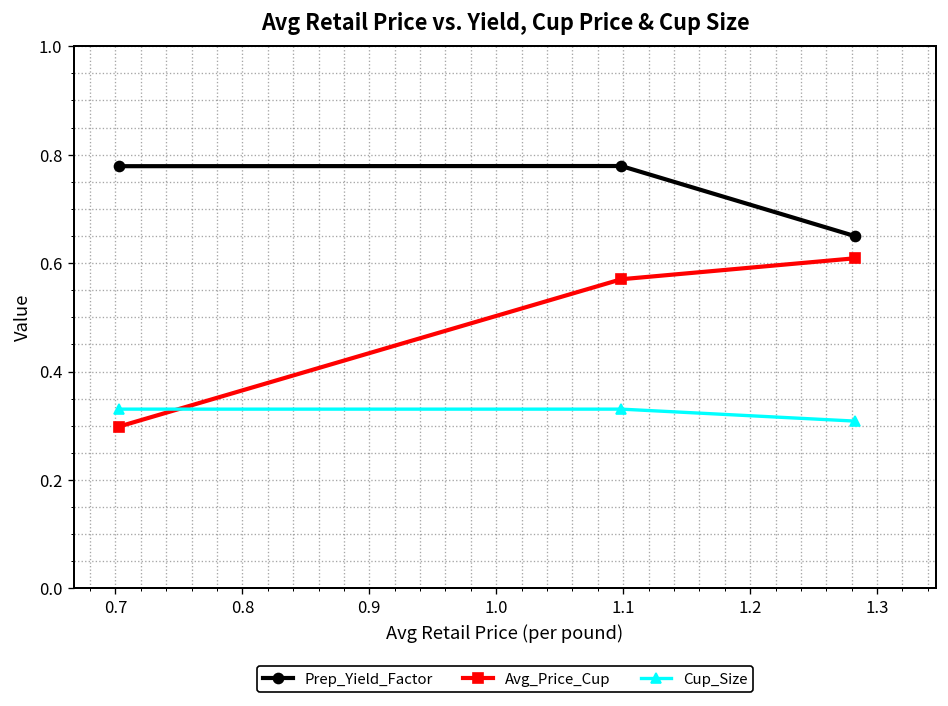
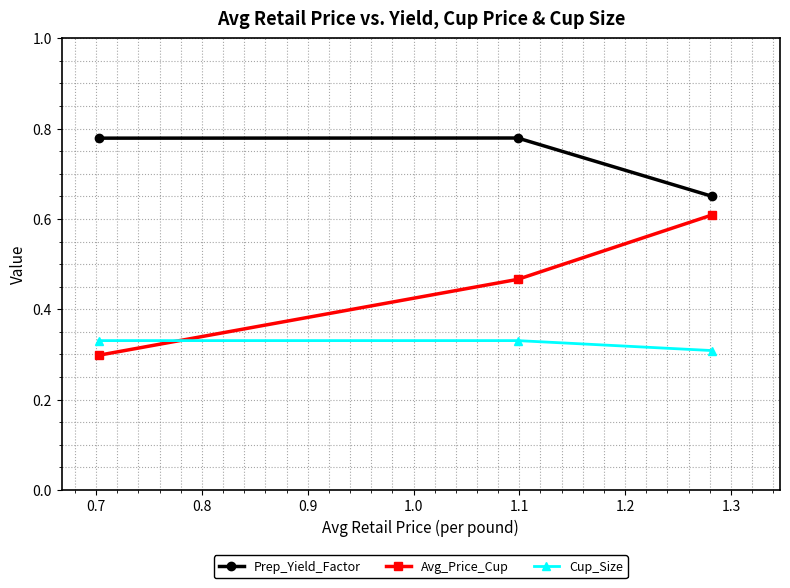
  {
    "Prep_Yield_Factor": {
      "0.7": 0.78,
      "1.1": 0.78
    },
    "Avg_Price_Cup": {
      "0.7": 0.30,
-     "1.1": 0.57
+     "1.1": 0.47
    },
    "Cup_Size": {
      "0.7": 0.33,
      "1.1": 0.33
    }
  }
